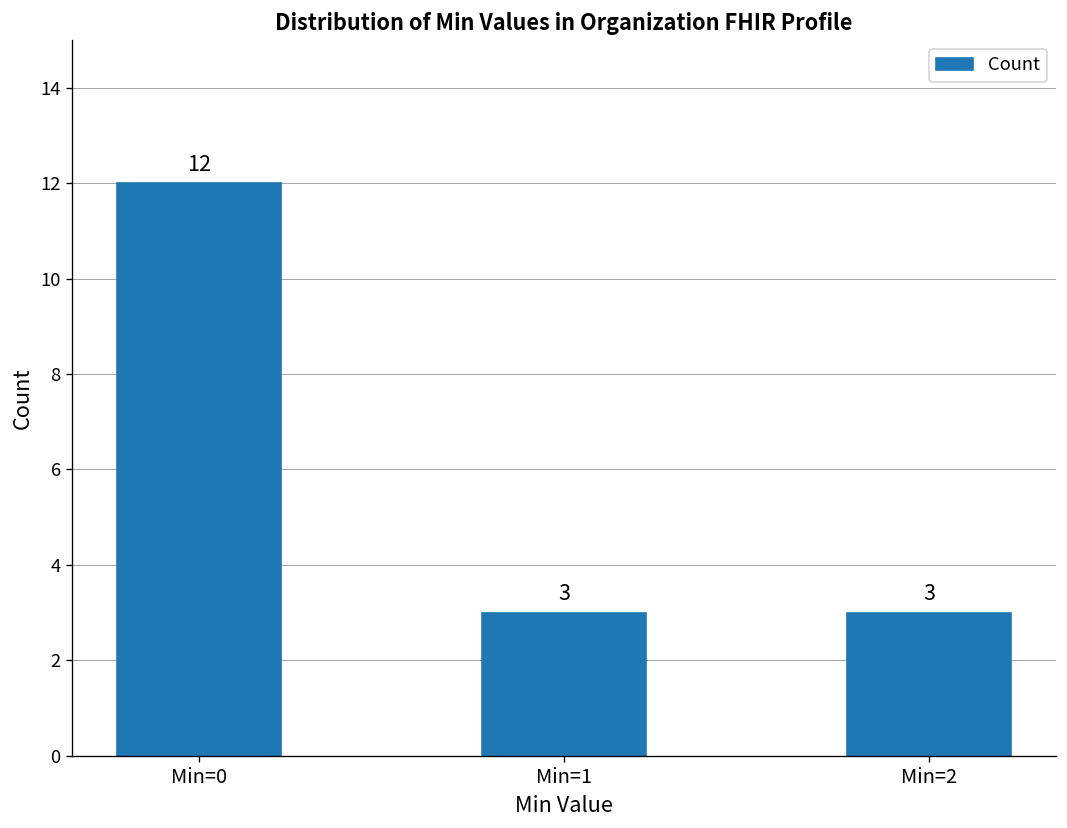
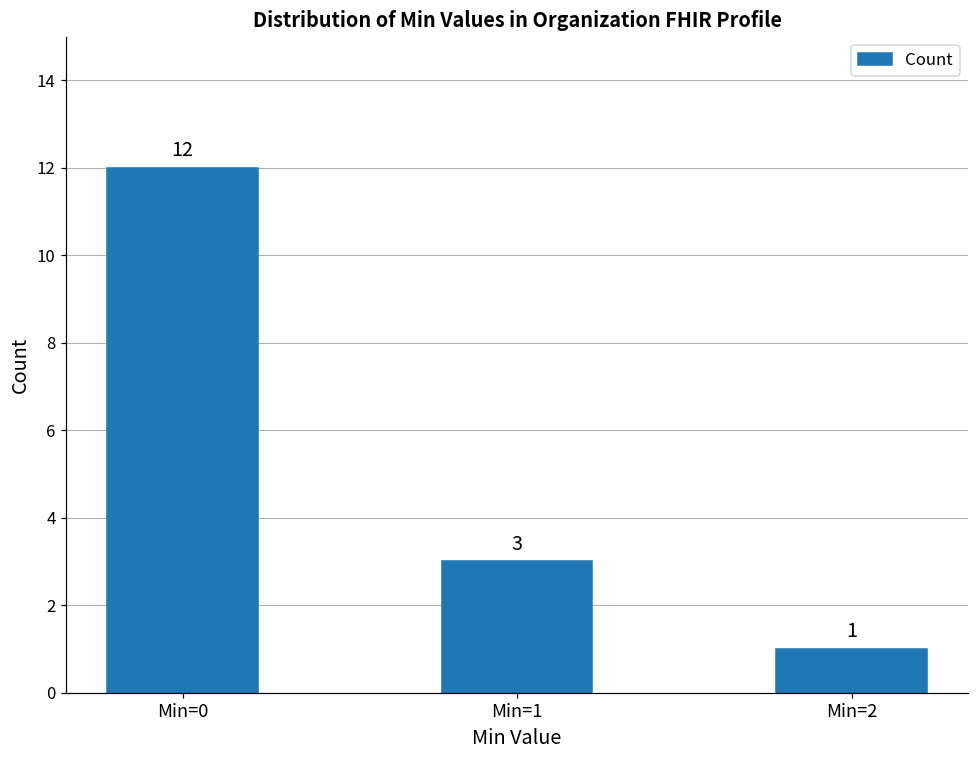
  {
    "Min=0": 12,
    "Min=1": 3,
-   "Min=2": 3
+   "Min=2": 1
  }
